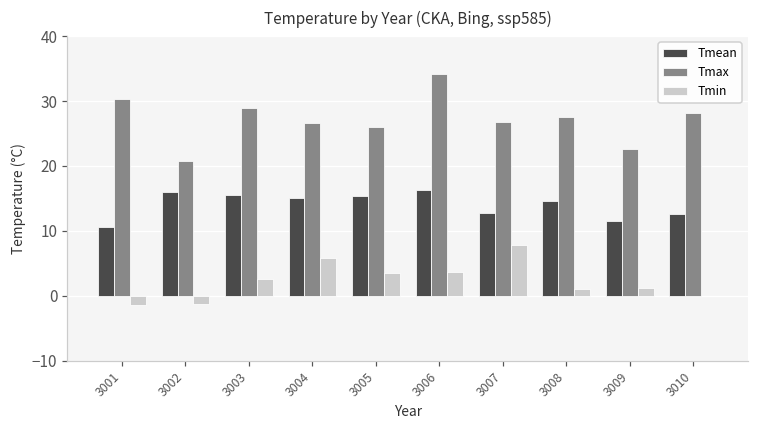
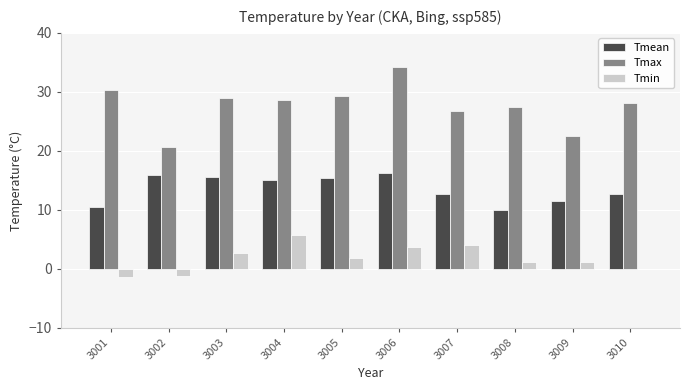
  {
    "Tmean": {
      "3001": 11,
      "3002": 16,
      "3003": 16,
      "3004": 15,
      "3005": 15,
      "3006": 16,
      "3007": 13,
-     "3008": 15,
+     "3008": 10,
      "3009": 12,
      "3010": 13
    },
    "Tmax": {
      "3001": 30,
      "3002": 21,
      "3003": 29,
-     "3004": 27,
-     "3005": 26,
+     "3004": 29,
+     "3005": 29,
      "3006": 34,
      "3007": 27,
      "3008": 27,
      "3009": 23,
      "3010": 28
    },
    "Tmin": {
      "3001": -1,
      "3002": -1,
      "3003": 3,
      "3004": 6,
-     "3005": 3,
+     "3005": 2,
      "3006": 4,
-     "3007": 8,
+     "3007": 4,
      "3008": 1,
      "3009": 1
    }
  }
